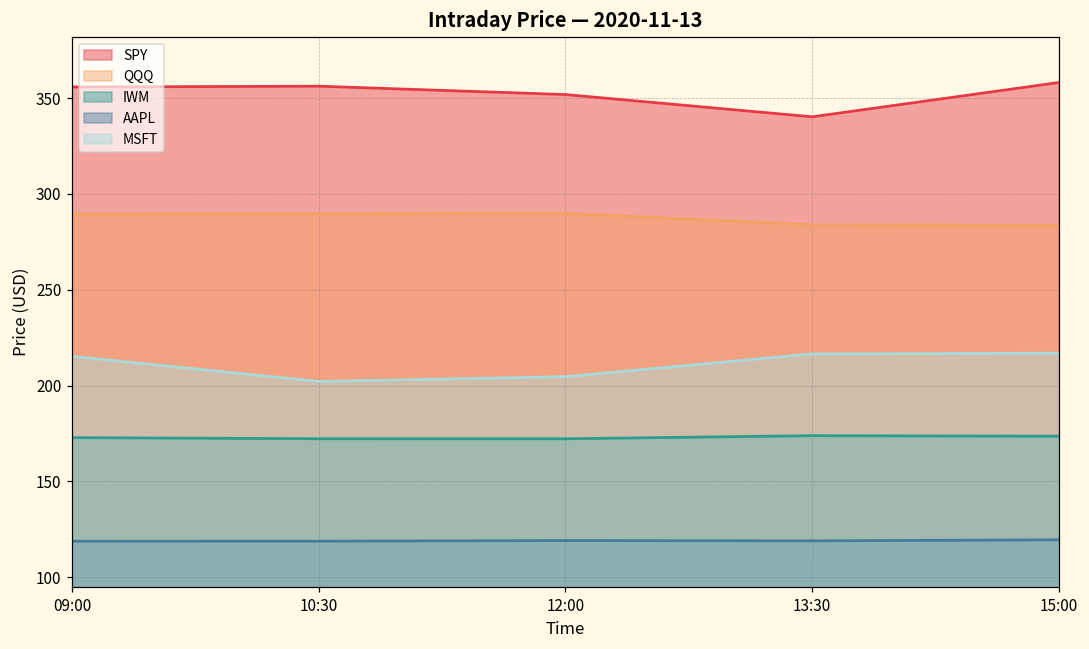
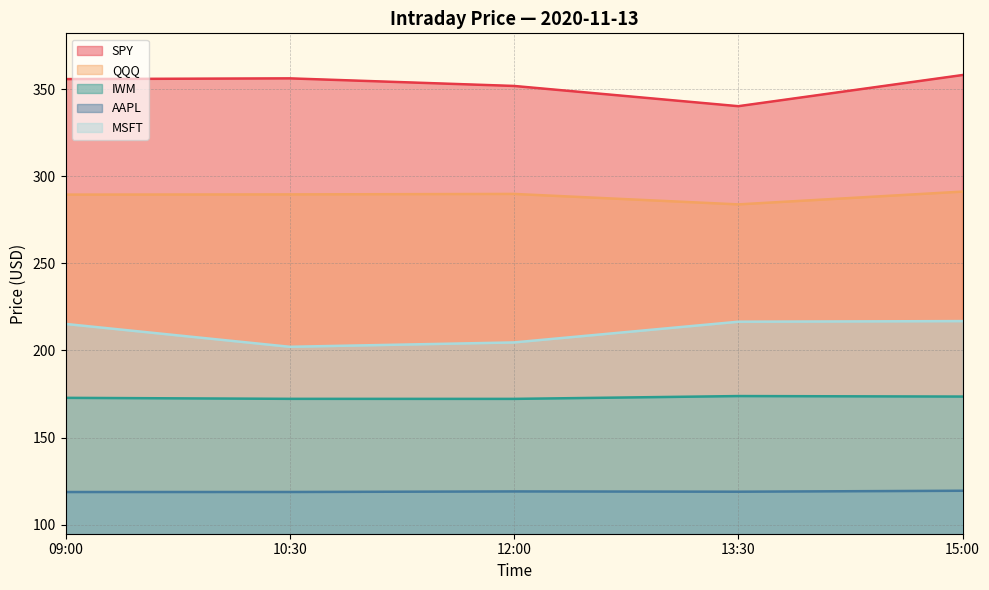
  {
    "SPY": {
      "09:00": 356,
      "10:30": 356,
      "12:00": 352,
      "13:30": 340,
      "15:00": 358
    },
    "QQQ": {
      "09:00": 290,
      "10:30": 290,
      "12:00": 290,
      "13:30": 284,
-     "15:00": 284
+     "15:00": 291
    },
    "MSFT": {
      "09:00": 215,
      "10:30": 202,
      "12:00": 205,
      "13:30": 217,
      "15:00": 217
    }
  }
